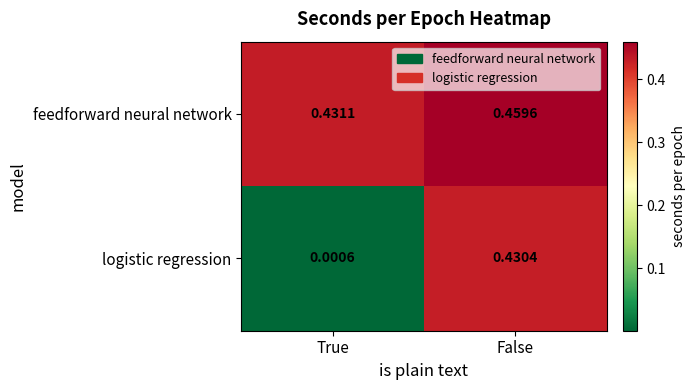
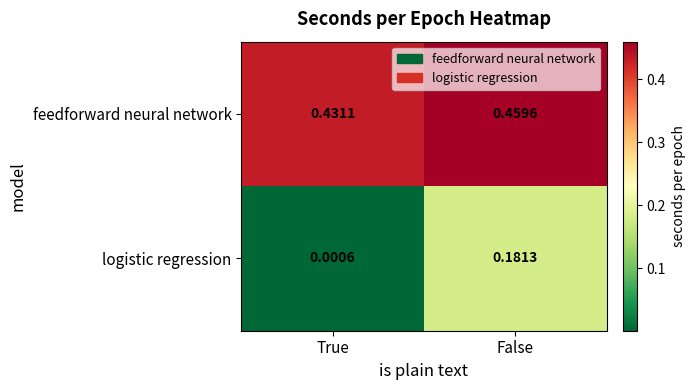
  {
    "feedforward neural network": {
      "True": 0.4311,
      "False": 0.4596
    },
    "logistic regression": {
      "True": 0.0006,
-     "False": 0.4304
+     "False": 0.1813
    }
  }
